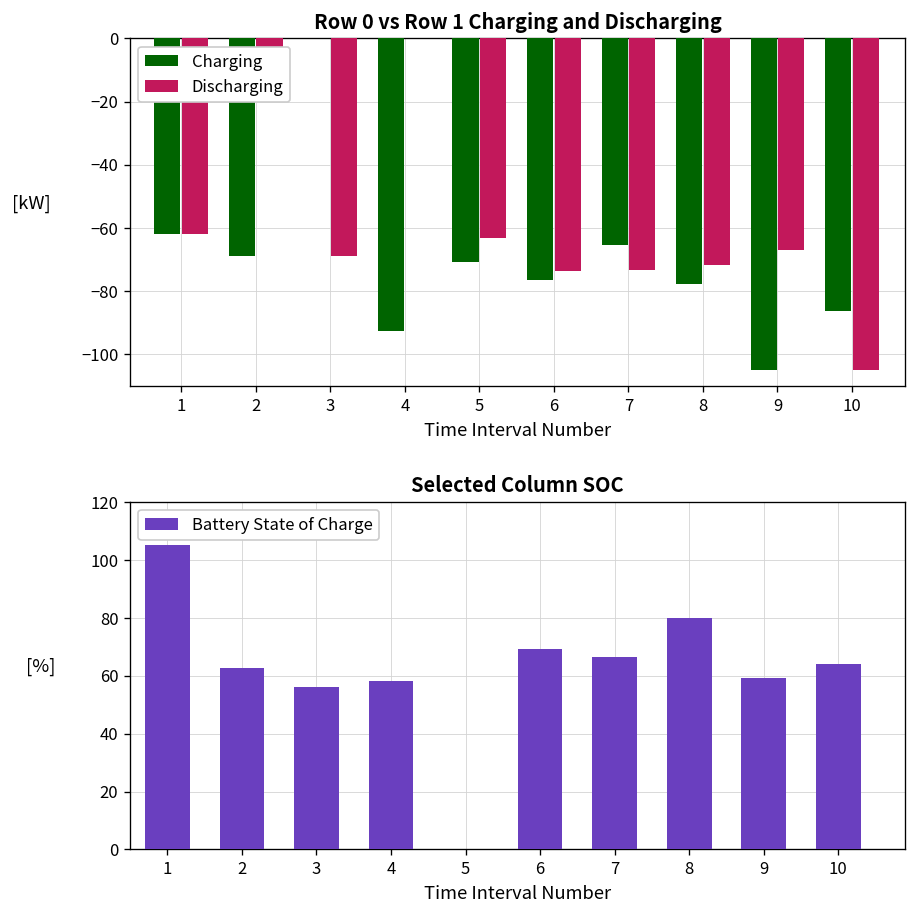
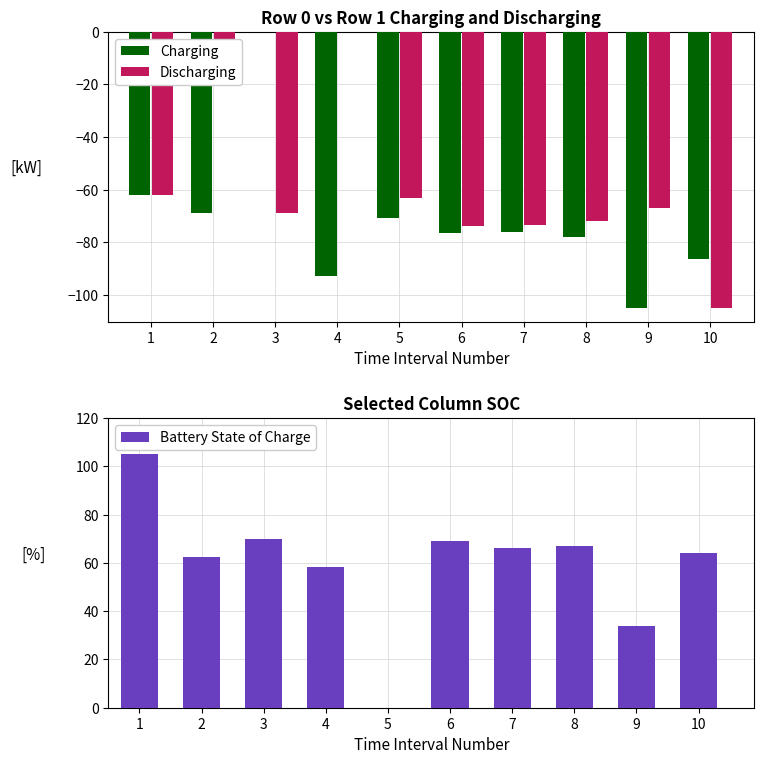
  {
    "Row 0 vs Row 1 Charging and Discharging": {
      "Charging": {
        "1": -62,
        "2": -69,
        "3": 0,
        "4": -93,
        "5": -71,
        "6": -76,
-       "7": -66,
+       "7": -76,
        "8": -78,
        "9": -105,
        "10": -86
      },
      "Discharging": {
        "1": -62,
        "3": -69,
        "4": 0,
        "5": -63,
        "6": -74,
        "7": -74,
        "8": -72,
        "9": -67,
        "10": -105
      }
    },
    "Selected Column SOC": {
      "1": 105,
      "2": 63,
-     "3": 56,
+     "3": 70,
      "4": 58,
      "5": 0,
      "6": 69,
      "7": 66,
-     "8": 80,
-     "9": 59,
+     "8": 67,
+     "9": 34,
      "10": 64
    }
  }
